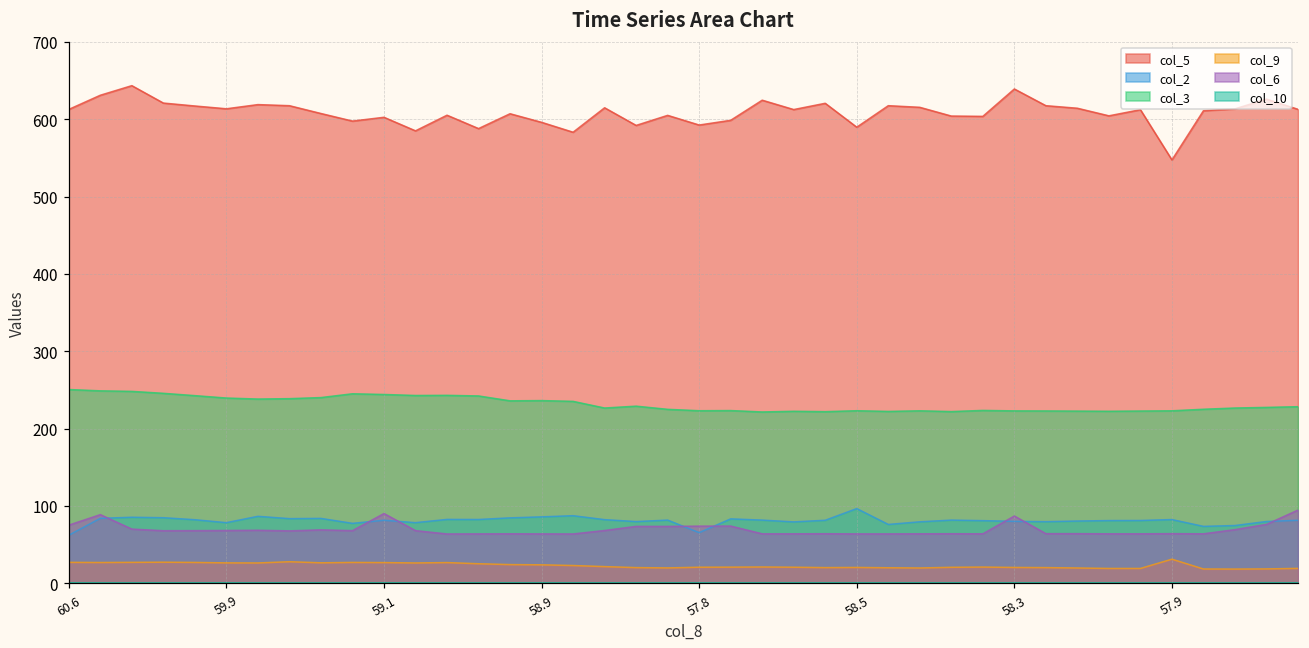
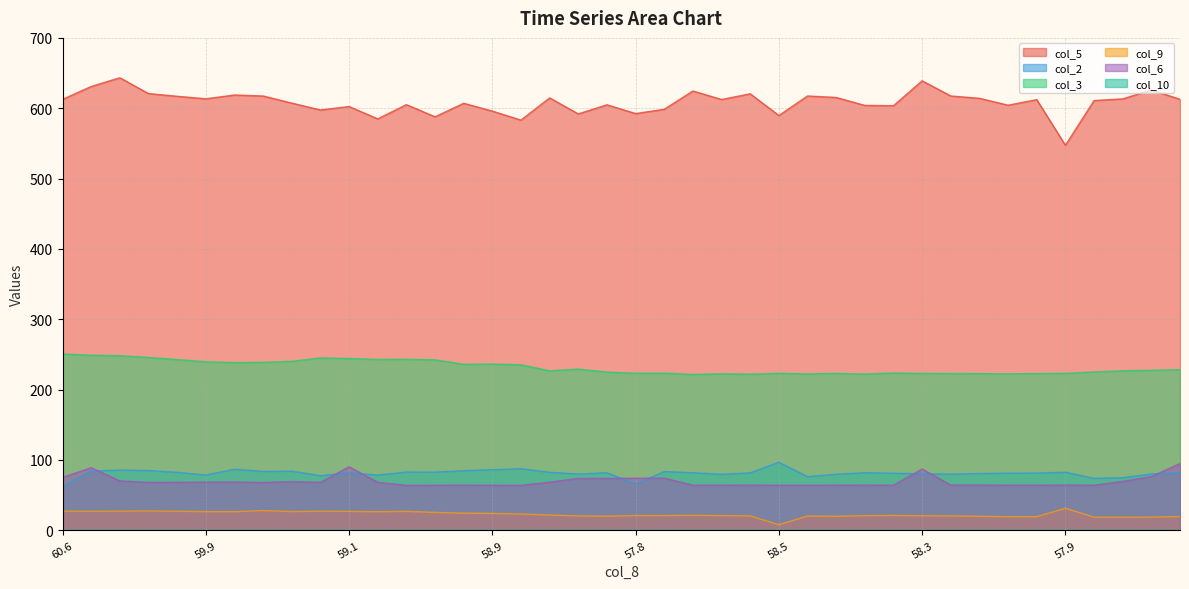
  {
    "col_5": {
      "60.6": 610,
      "59.9": 610,
      "59.1": 600,
      "58.9": 600,
      "57.8": 590,
      "58.5": 590,
      "58.3": 640,
      "57.9": 550
    },
    "col_2": {
      "60.6": 60,
      "59.9": 80,
      "59.1": 80,
      "58.9": 90,
      "57.8": 70,
      "58.5": 100,
      "58.3": 80,
      "57.9": 80
    },
    "col_9": {
      "60.6": 30,
      "59.9": 30,
      "59.1": 30,
      "58.9": 20,
      "57.8": 20,
-     "58.5": 20,
+     "58.5": 10,
      "58.3": 20,
      "57.9": 30
    },
    "col_6": {
      "60.6": 80,
      "59.9": 70,
      "59.1": 90,
      "58.9": 60,
      "57.8": 70,
      "58.5": 60,
      "58.3": 90,
      "57.9": 60
    }
  }
